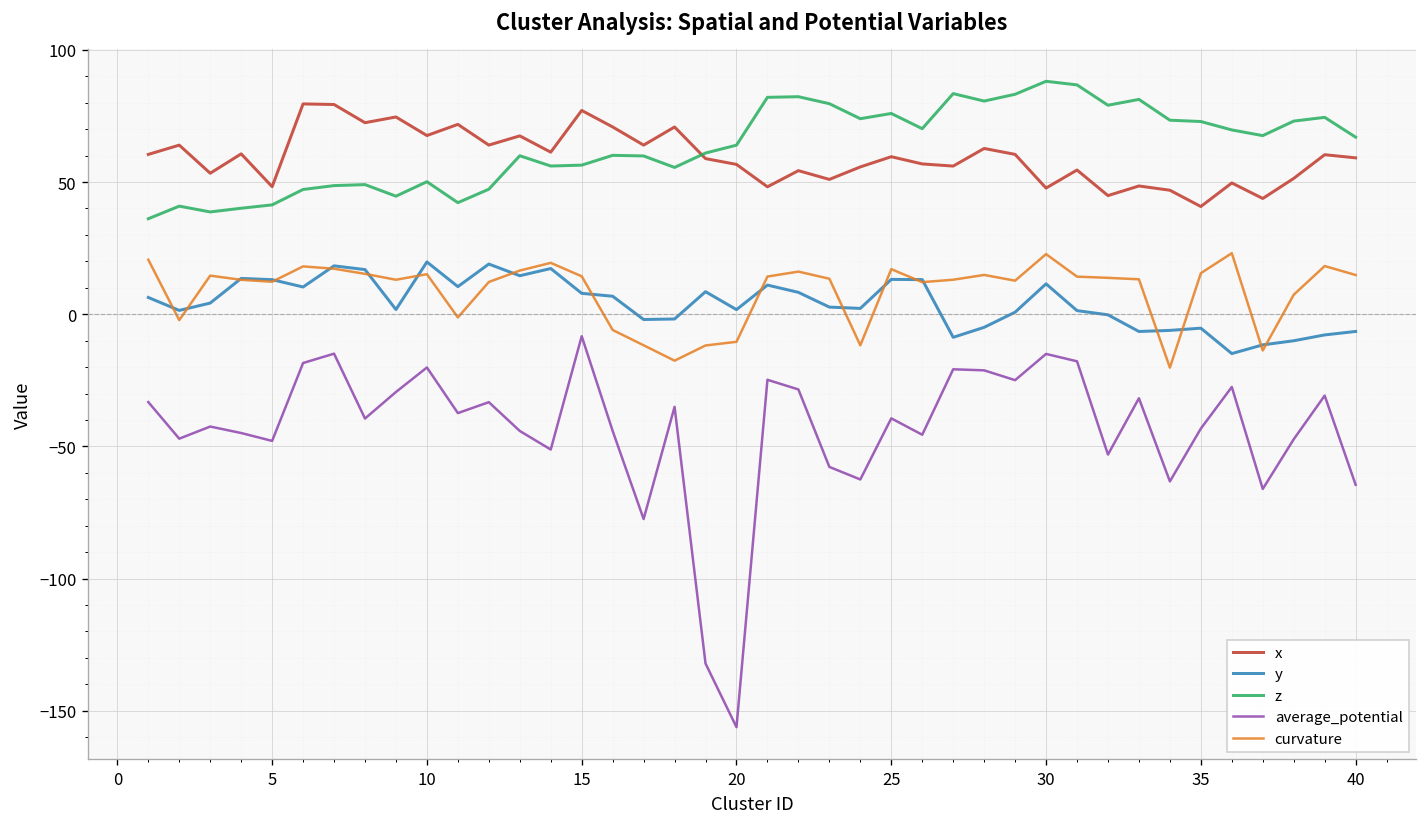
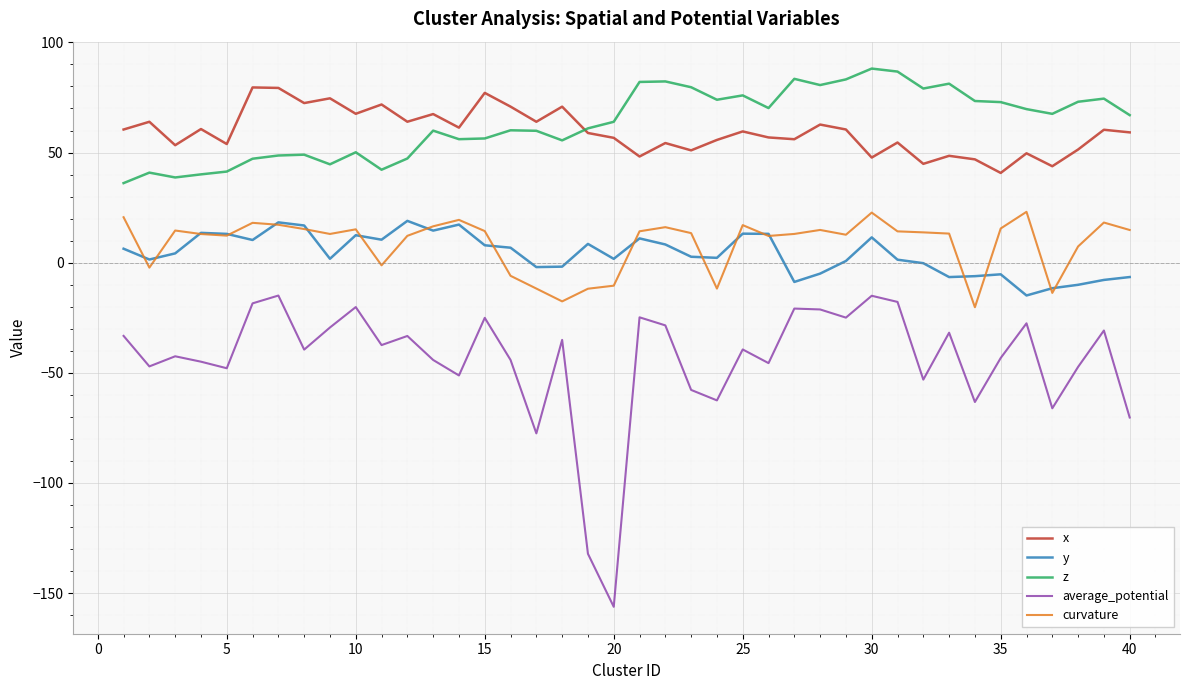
  {
    "x": {
-     "5": 48,
+     "5": 54,
      "10": 68,
      "15": 77,
      "20": 57,
      "25": 60,
      "30": 48,
      "35": 41,
      "40": 59
    },
    "y": {
-     "10": 20,
+     "10": 12,
      "15": 8,
      "20": 2,
      "25": 13,
      "30": 11,
      "35": -5,
      "40": -7
    },
    "z": {
      "5": 41,
      "10": 50,
      "15": 56,
      "20": 64,
      "25": 76,
      "30": 88,
      "35": 73,
      "40": 67
    },
    "average_potential": {
      "5": -48,
      "10": -20,
-     "15": -8,
+     "15": -25,
      "20": -156,
      "25": -39,
      "30": -15,
      "35": -43,
-     "40": -65
+     "40": -70
    },
    "curvature": {
      "10": 15,
      "15": 14,
      "20": -10,
      "25": 17,
      "30": 23,
      "35": 16,
      "40": 15
    }
  }
